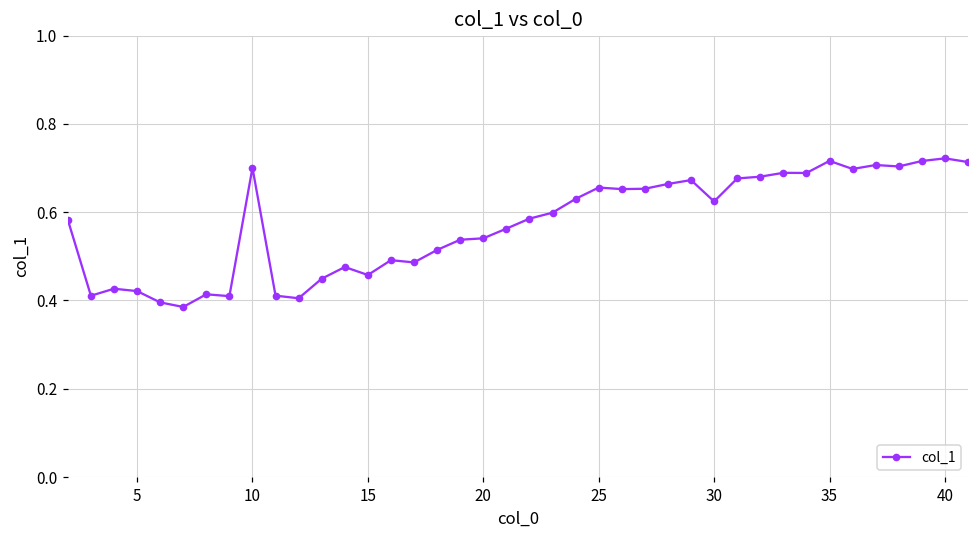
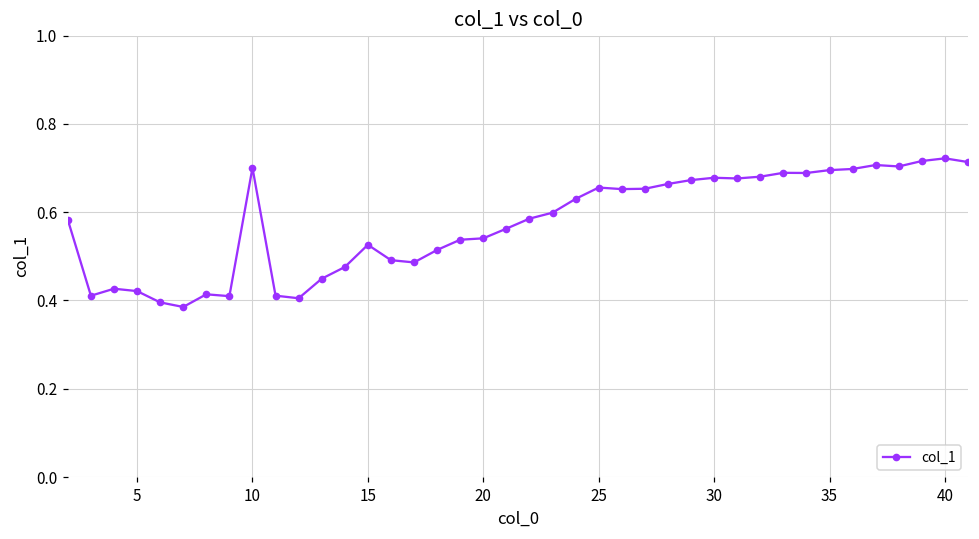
  {
    "5": 0.42,
    "10": 0.70,
-   "15": 0.46,
+   "15": 0.53,
    "20": 0.54,
    "25": 0.66,
-   "30": 0.62,
-   "35": 0.72,
+   "30": 0.68,
+   "35": 0.70,
    "40": 0.72
  }
